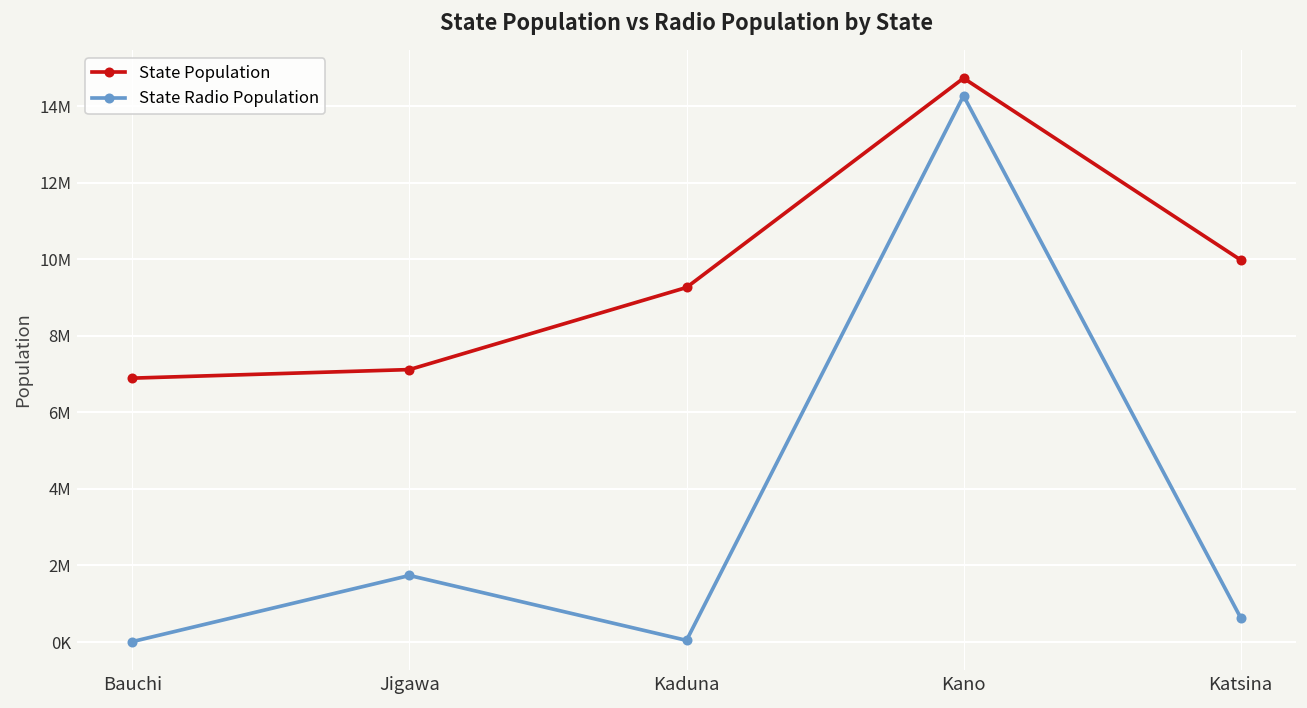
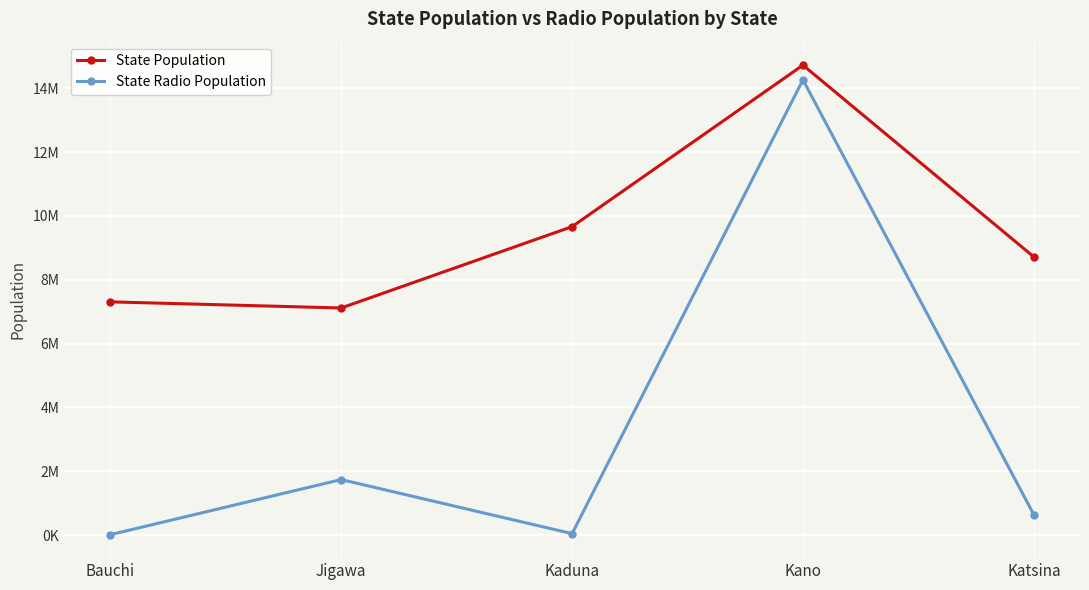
  {
    "State Population": {
-     "Bauchi": 6900000,
+     "Bauchi": 7300000,
      "Jigawa": 7100000,
-     "Kaduna": 9300000,
+     "Kaduna": 9700000,
      "Kano": 14700000,
-     "Katsina": 10000000
+     "Katsina": 8700000
    },
    "State Radio Population": {
      "Bauchi": 0,
      "Jigawa": 1700000,
      "Kaduna": 0,
      "Kano": 14300000,
      "Katsina": 600000
    }
  }
